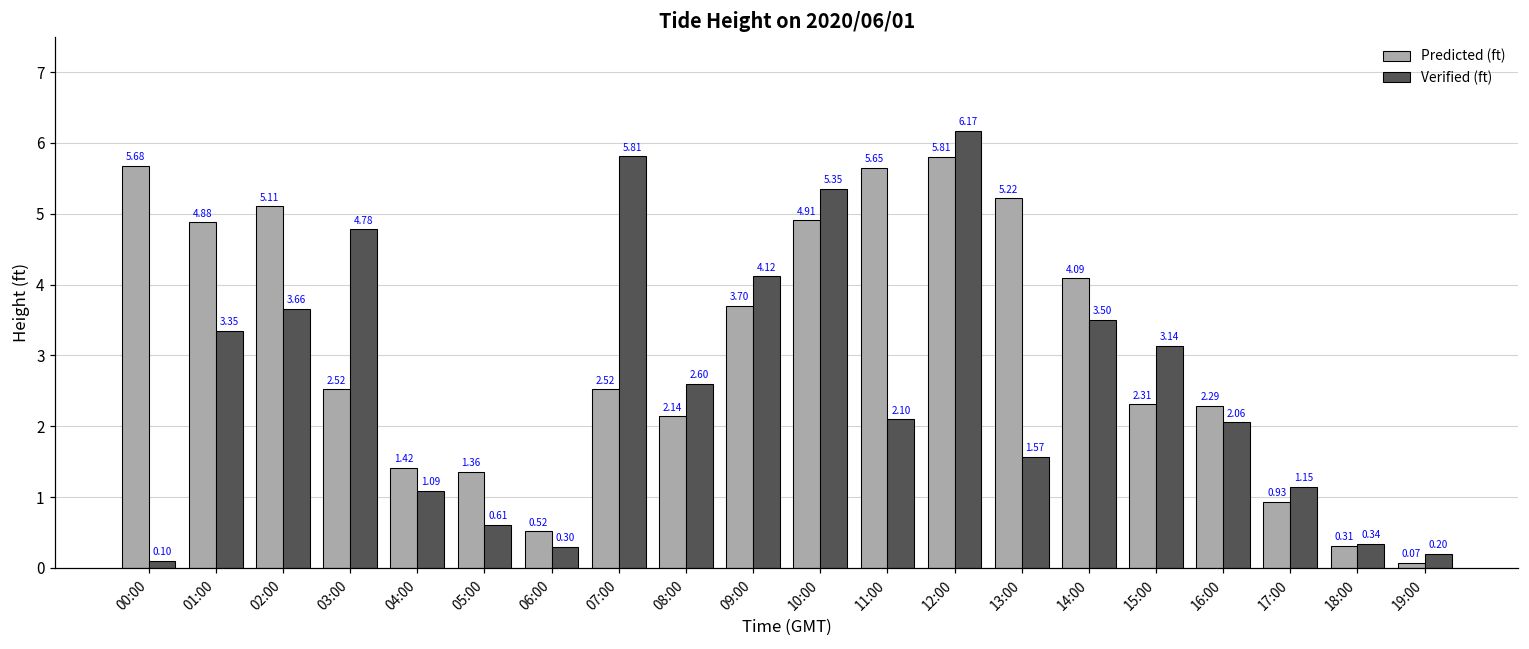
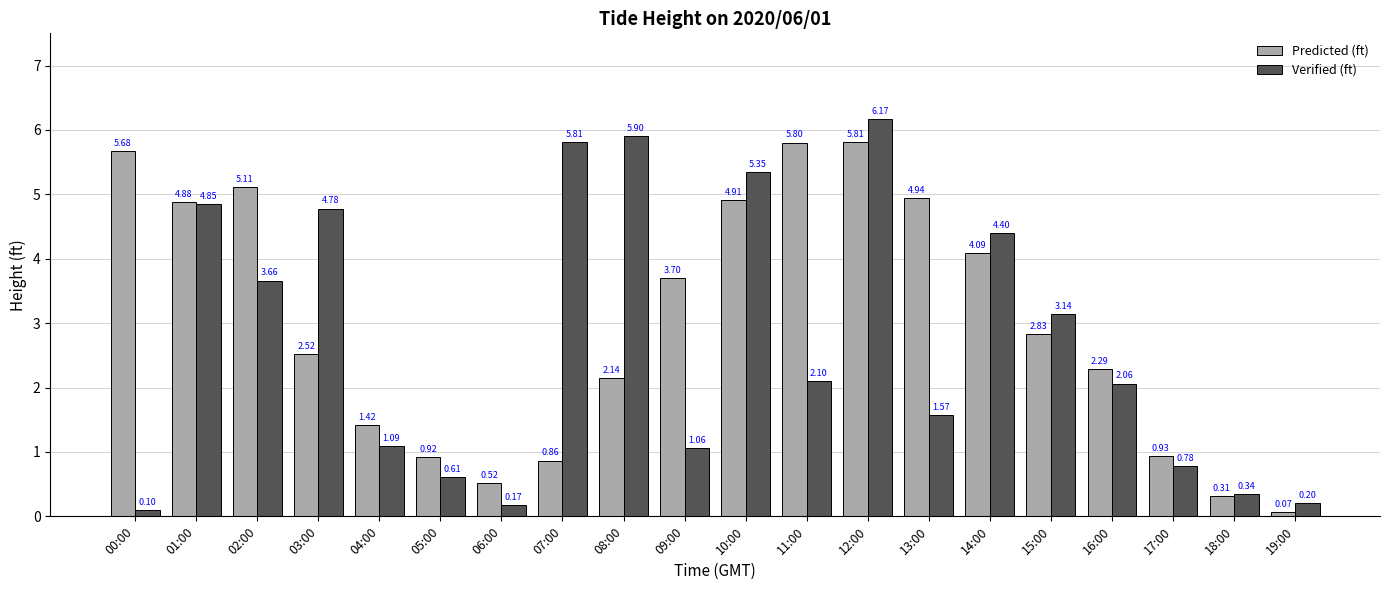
  {
    "Predicted (ft)": {
      "00:00": 5.68,
      "01:00": 4.88,
      "02:00": 5.11,
      "03:00": 2.52,
      "04:00": 1.42,
-     "05:00": 1.36,
+     "05:00": 0.92,
      "06:00": 0.52,
-     "07:00": 2.52,
+     "07:00": 0.86,
      "08:00": 2.14,
      "09:00": 3.70,
      "10:00": 4.91,
-     "11:00": 5.65,
+     "11:00": 5.80,
      "12:00": 5.81,
-     "13:00": 5.22,
+     "13:00": 4.94,
      "14:00": 4.09,
-     "15:00": 2.31,
+     "15:00": 2.83,
      "16:00": 2.29,
      "17:00": 0.93,
      "18:00": 0.31,
      "19:00": 0.07
    },
    "Verified (ft)": {
      "00:00": 0.10,
-     "01:00": 3.35,
+     "01:00": 4.85,
      "02:00": 3.66,
      "03:00": 4.78,
      "04:00": 1.09,
      "05:00": 0.61,
-     "06:00": 0.30,
+     "06:00": 0.17,
      "07:00": 5.81,
-     "08:00": 2.60,
-     "09:00": 4.12,
+     "08:00": 5.90,
+     "09:00": 1.06,
      "10:00": 5.35,
      "11:00": 2.10,
      "12:00": 6.17,
      "13:00": 1.57,
-     "14:00": 3.50,
+     "14:00": 4.40,
      "15:00": 3.14,
      "16:00": 2.06,
-     "17:00": 1.15,
+     "17:00": 0.78,
      "18:00": 0.34,
      "19:00": 0.20
    }
  }
